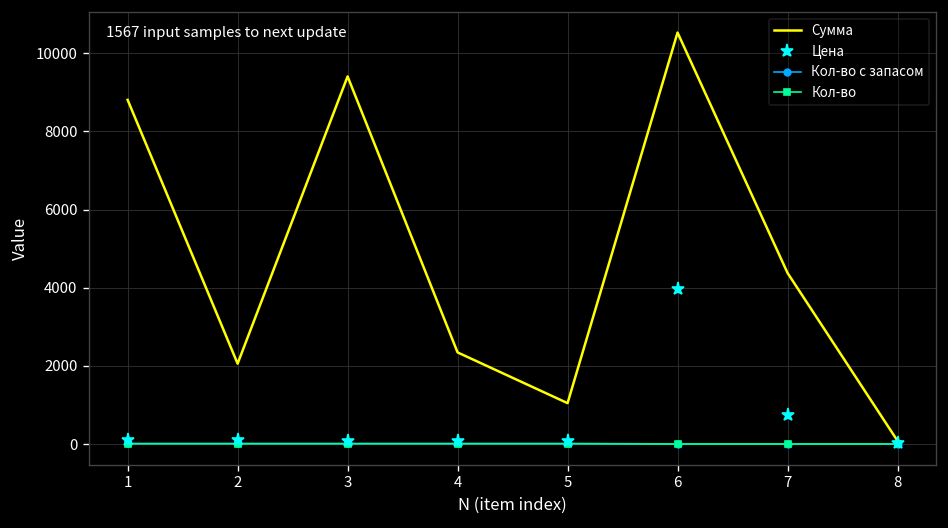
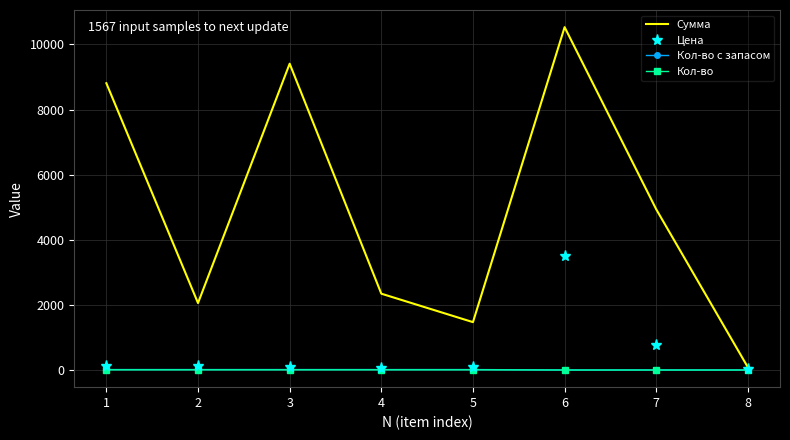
  {
    "Сумма": {
      "1": 8800,
      "2": 2100,
      "3": 9400,
      "4": 2300,
-     "5": 1000,
+     "5": 1500,
      "6": 10500,
-     "7": 4400
+     "7": 4900
    },
    "Цена": {
      "1": 100,
      "2": 100,
-     "6": 4000,
+     "6": 3500,
      "7": 800
    },
    "Кол-во": {
      "1": 0,
      "2": 0,
      "5": 0,
      "6": 0,
      "7": 0
    }
  }
